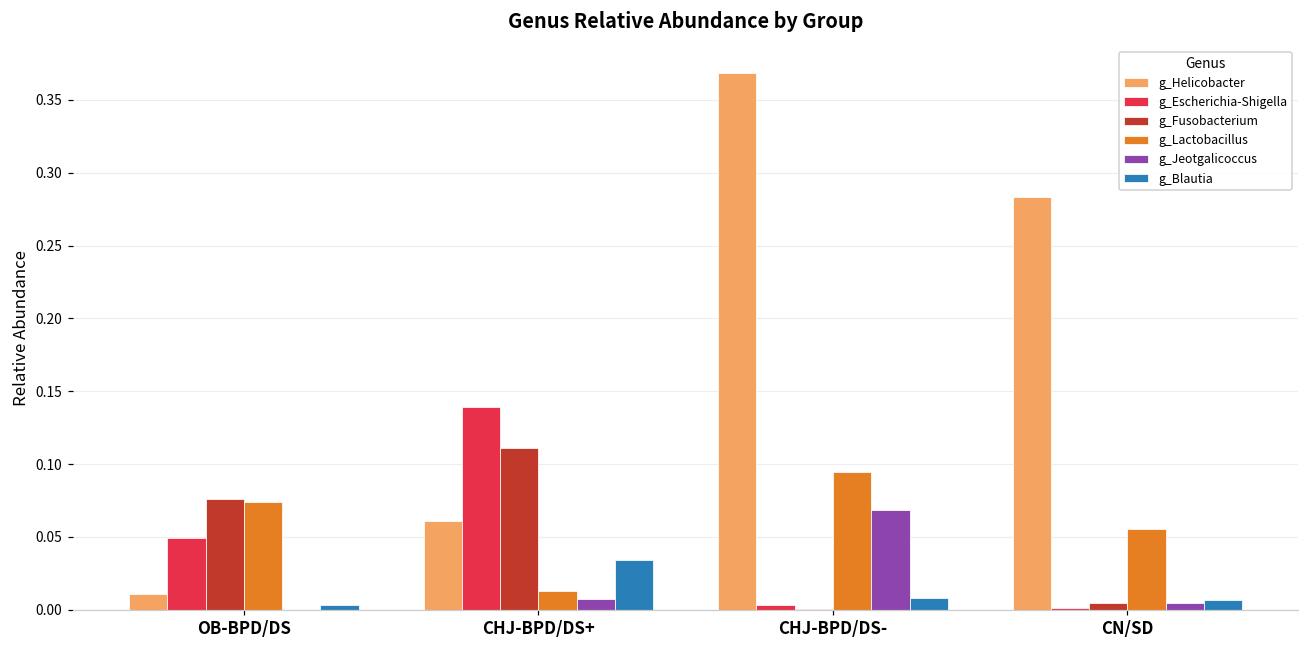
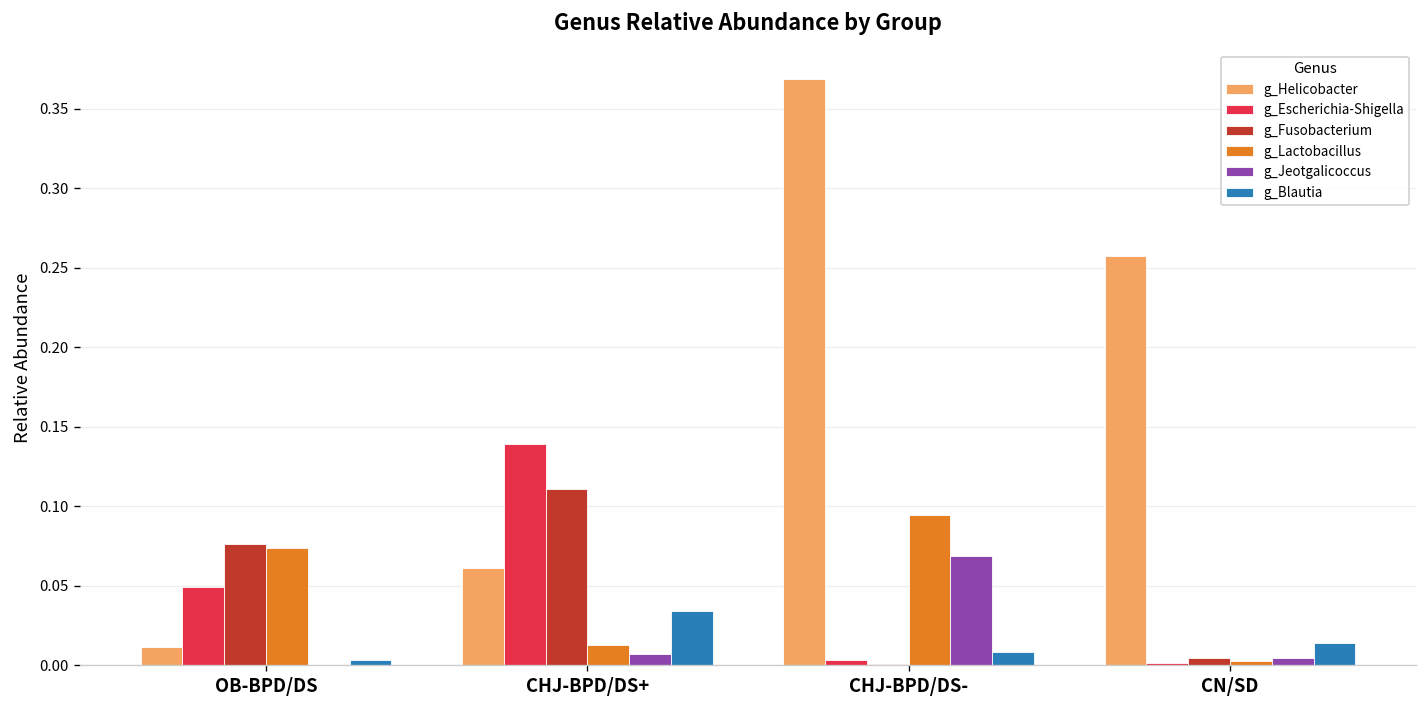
  {
    "g_Helicobacter": {
      "OB-BPD/DS": 0.011,
      "CHJ-BPD/DS+": 0.061,
      "CHJ-BPD/DS-": 0.369,
-     "CN/SD": 0.283
+     "CN/SD": 0.257
    },
    "g_Lactobacillus": {
      "OB-BPD/DS": 0.074,
      "CHJ-BPD/DS+": 0.013,
      "CHJ-BPD/DS-": 0.094,
-     "CN/SD": 0.055
+     "CN/SD": 0.002
    },
    "g_Jeotgalicoccus": {
      "OB-BPD/DS": 0.000,
      "CHJ-BPD/DS+": 0.007,
      "CHJ-BPD/DS-": 0.069,
      "CN/SD": 0.005
    },
    "g_Blautia": {
      "OB-BPD/DS": 0.003,
      "CHJ-BPD/DS+": 0.034,
      "CHJ-BPD/DS-": 0.008,
-     "CN/SD": 0.006
+     "CN/SD": 0.014
    }
  }
